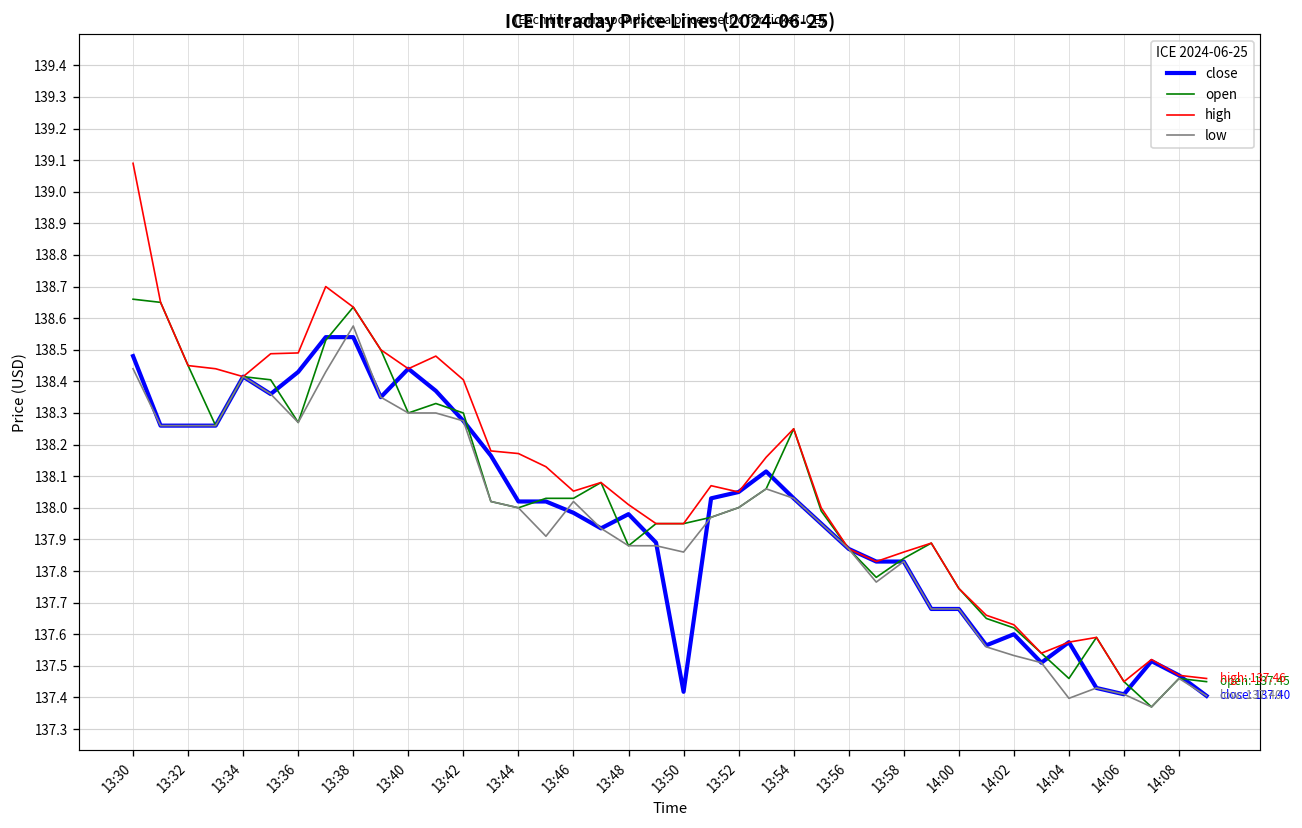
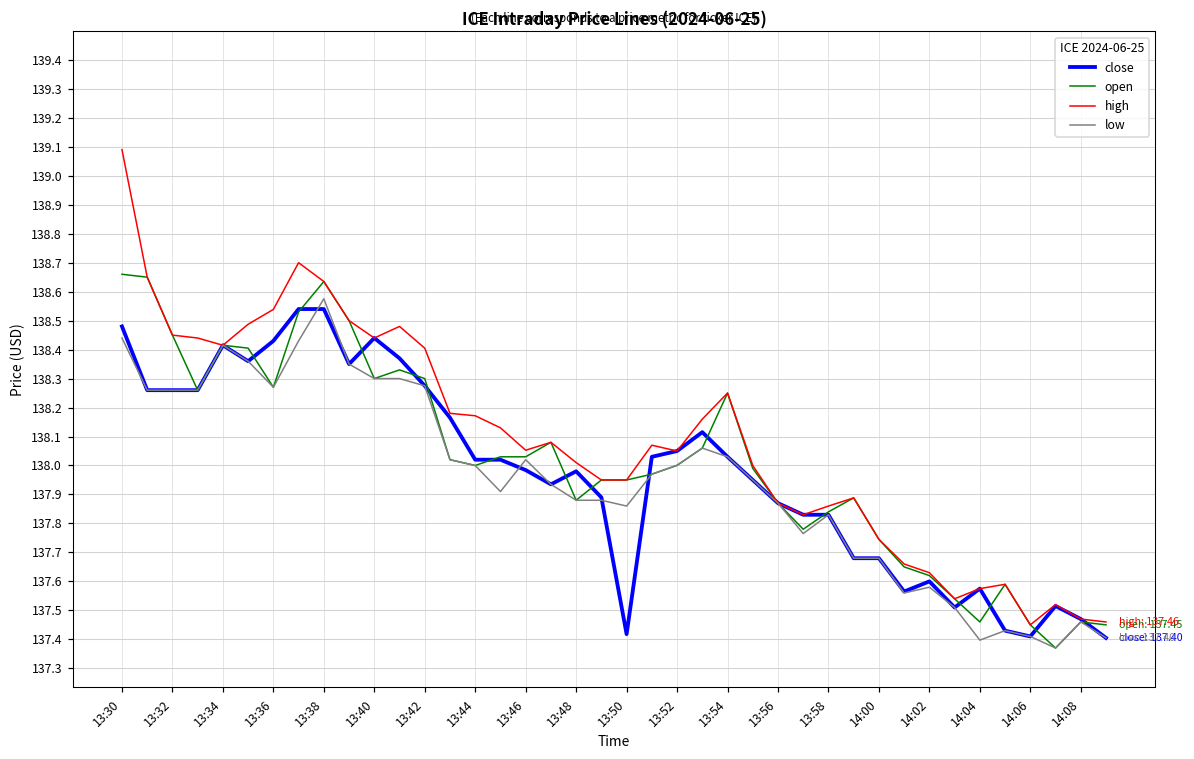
  {
    "close": {
      "13:30": 138.48,
      "13:36": 138.43,
      "13:38": 138.54,
      "13:44": 138.02,
      "13:46": 137.98,
      "13:48": 137.98,
      "13:50": 137.42,
      "14:02": 137.60
    },
    "open": {
      "13:30": 138.66,
      "13:42": 138.30,
      "13:46": 138.03,
      "13:58": 137.84,
      "14:02": 137.62,
      "14:04": 137.46
    },
    "high": {
      "13:30": 139.09,
-     "13:36": 138.49,
+     "13:36": 138.54,
      "13:42": 138.40,
      "13:44": 138.17,
      "13:46": 138.05,
      "13:48": 138.01,
      "13:58": 137.86,
      "14:02": 137.63
    },
    "low": {
      "13:30": 138.44,
      "13:38": 138.58,
      "13:46": 138.02,
      "13:50": 137.86,
-     "14:02": 137.53,
+     "14:02": 137.58,
      "14:04": 137.40
    }
  }
